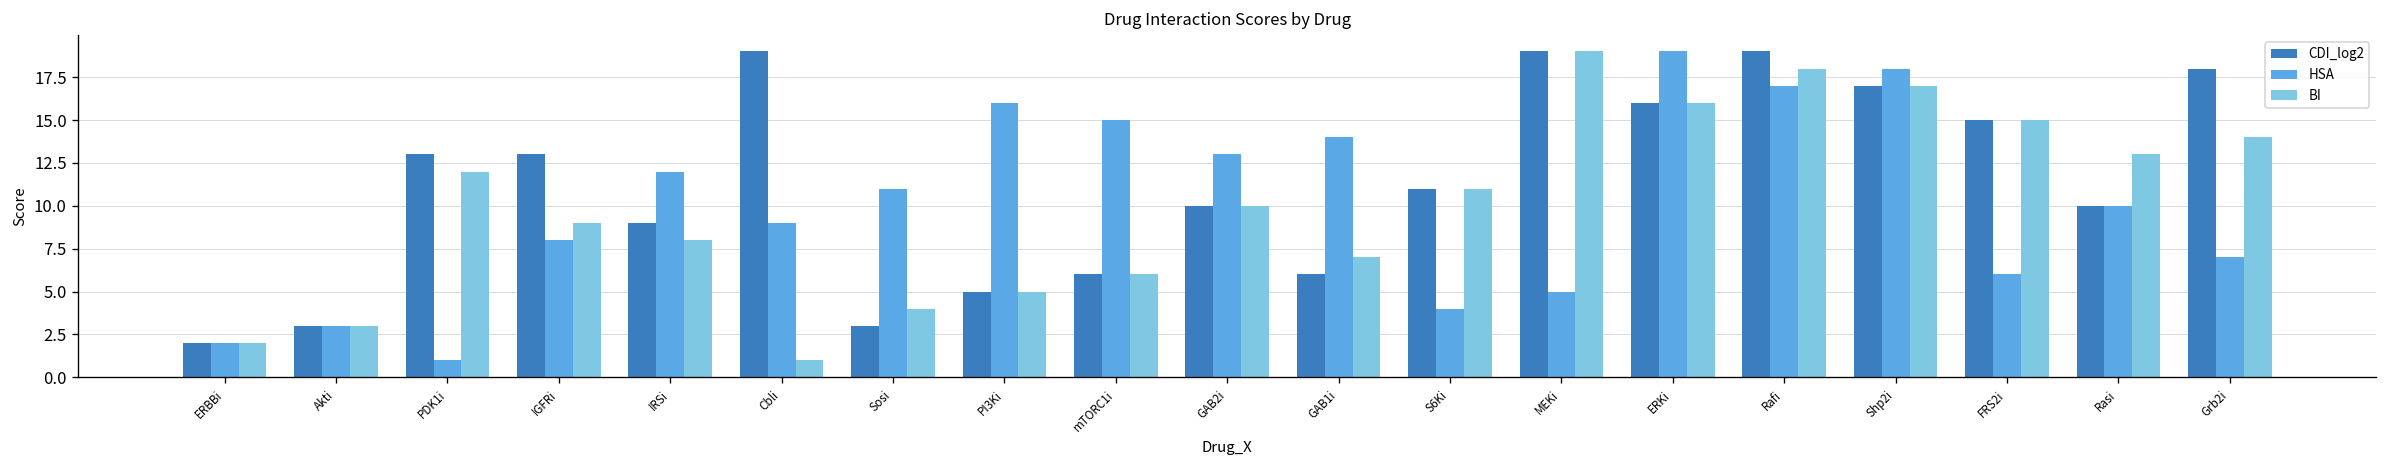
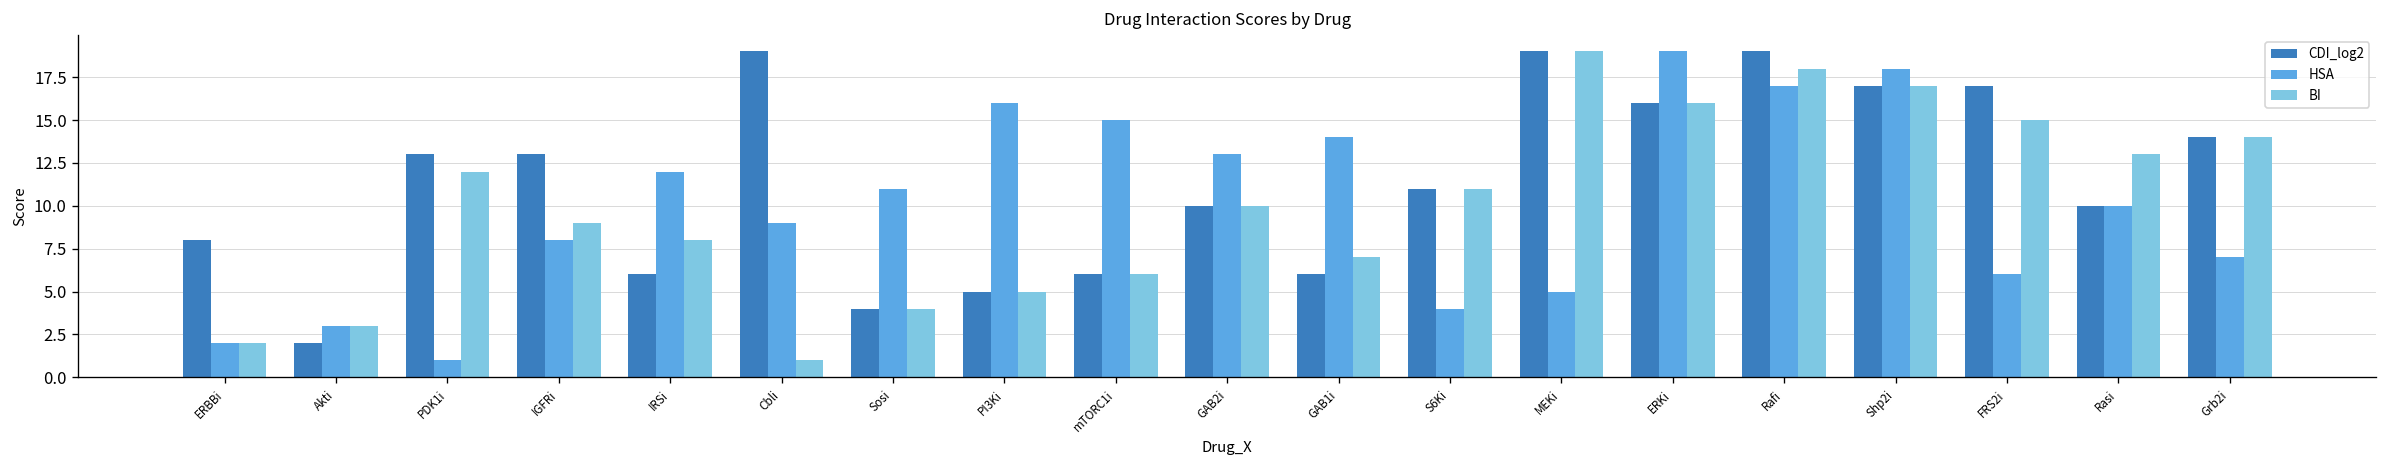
  {
    "CDI_log2": {
-     "ERBBi": 2,
-     "Akti": 3,
+     "ERBBi": 8,
+     "Akti": 2,
      "PDK1i": 13,
      "IGFRi": 13,
-     "IRSi": 9,
+     "IRSi": 6,
      "Cbli": 19,
-     "Sosi": 3,
+     "Sosi": 4,
      "PI3Ki": 5,
      "mTORC1i": 6,
      "GAB2i": 10,
      "GAB1i": 6,
      "S6Ki": 11,
      "MEKi": 19,
      "ERKi": 16,
      "Rafi": 19,
      "Shp2i": 17,
-     "FRS2i": 15,
+     "FRS2i": 17,
      "Rasi": 10,
-     "Grb2i": 18
+     "Grb2i": 14
    }
  }
